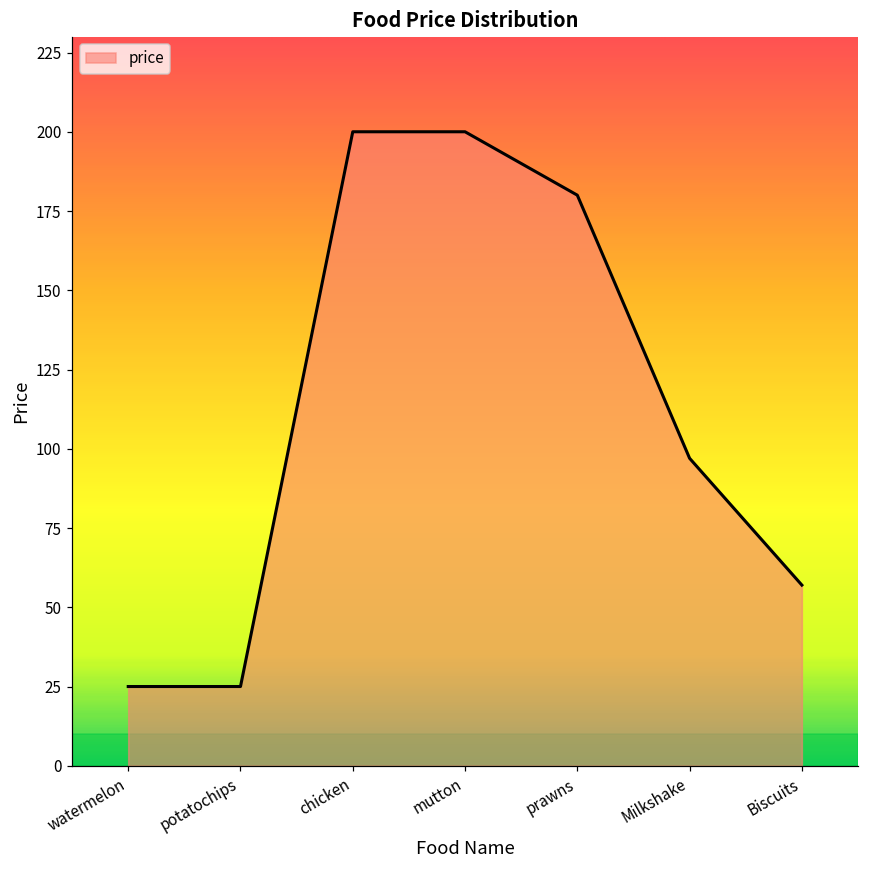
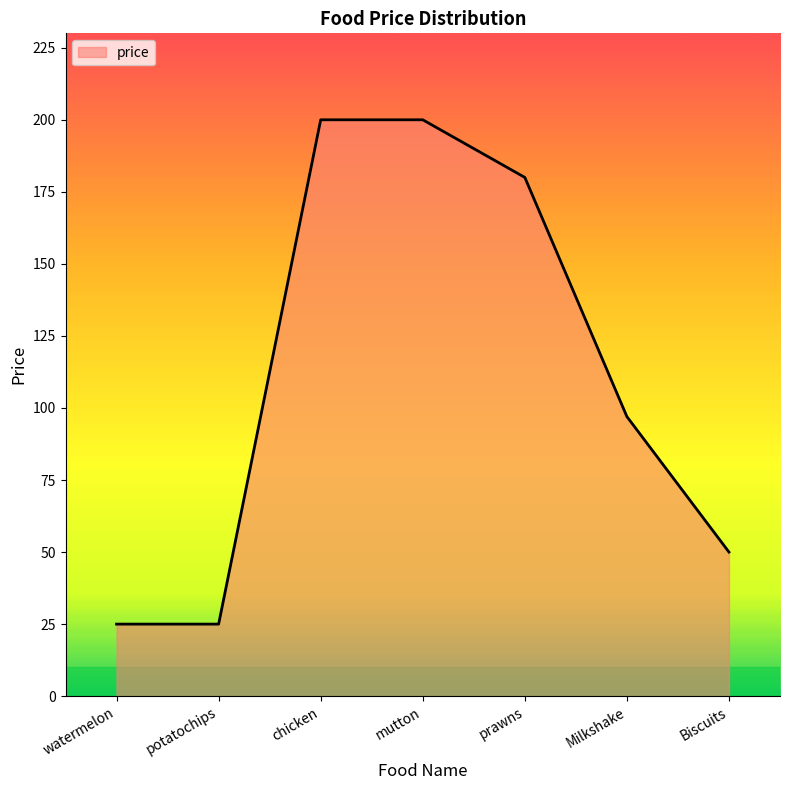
  {
    "watermelon": 25,
    "potatochips": 25,
    "chicken": 200,
    "mutton": 200,
    "prawns": 180,
    "Milkshake": 97,
-   "Biscuits": 57
+   "Biscuits": 50
  }
